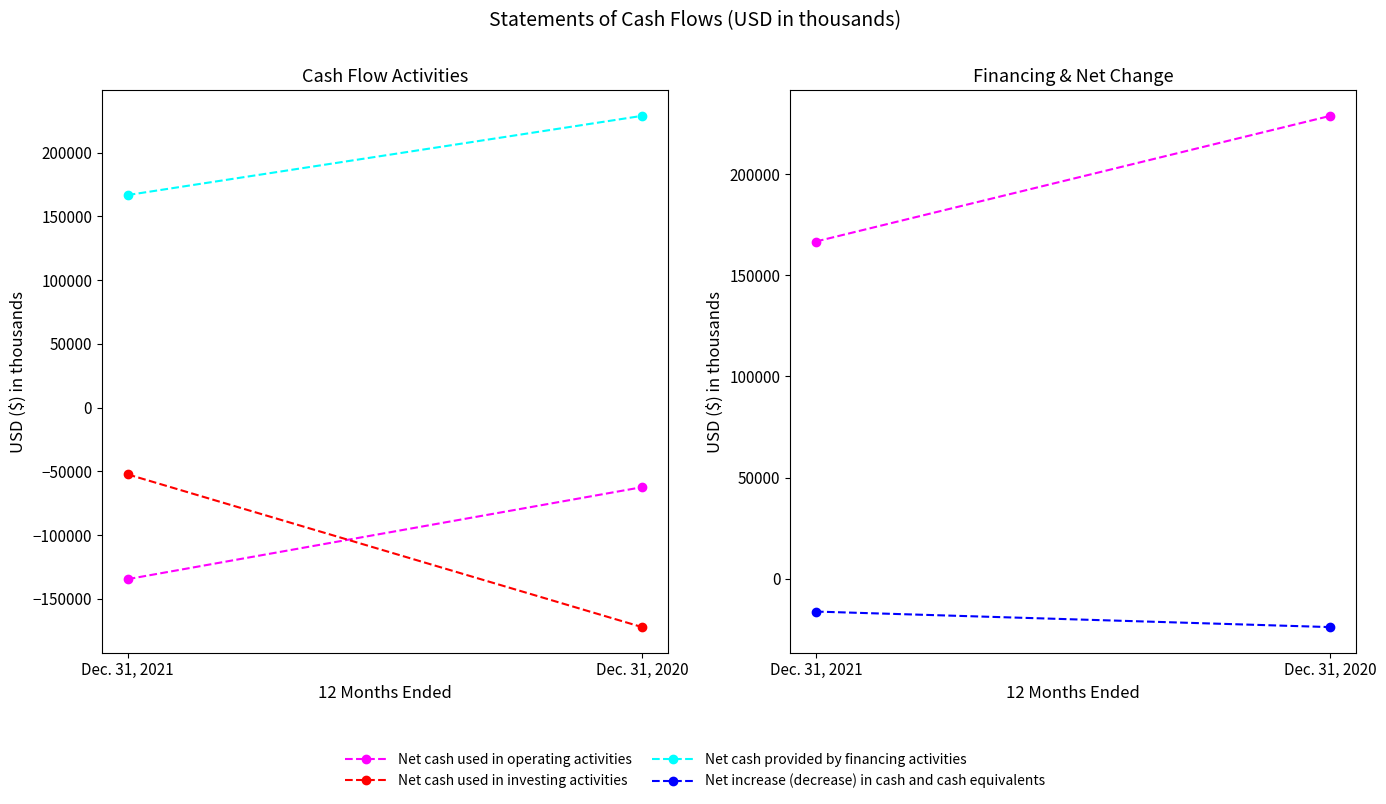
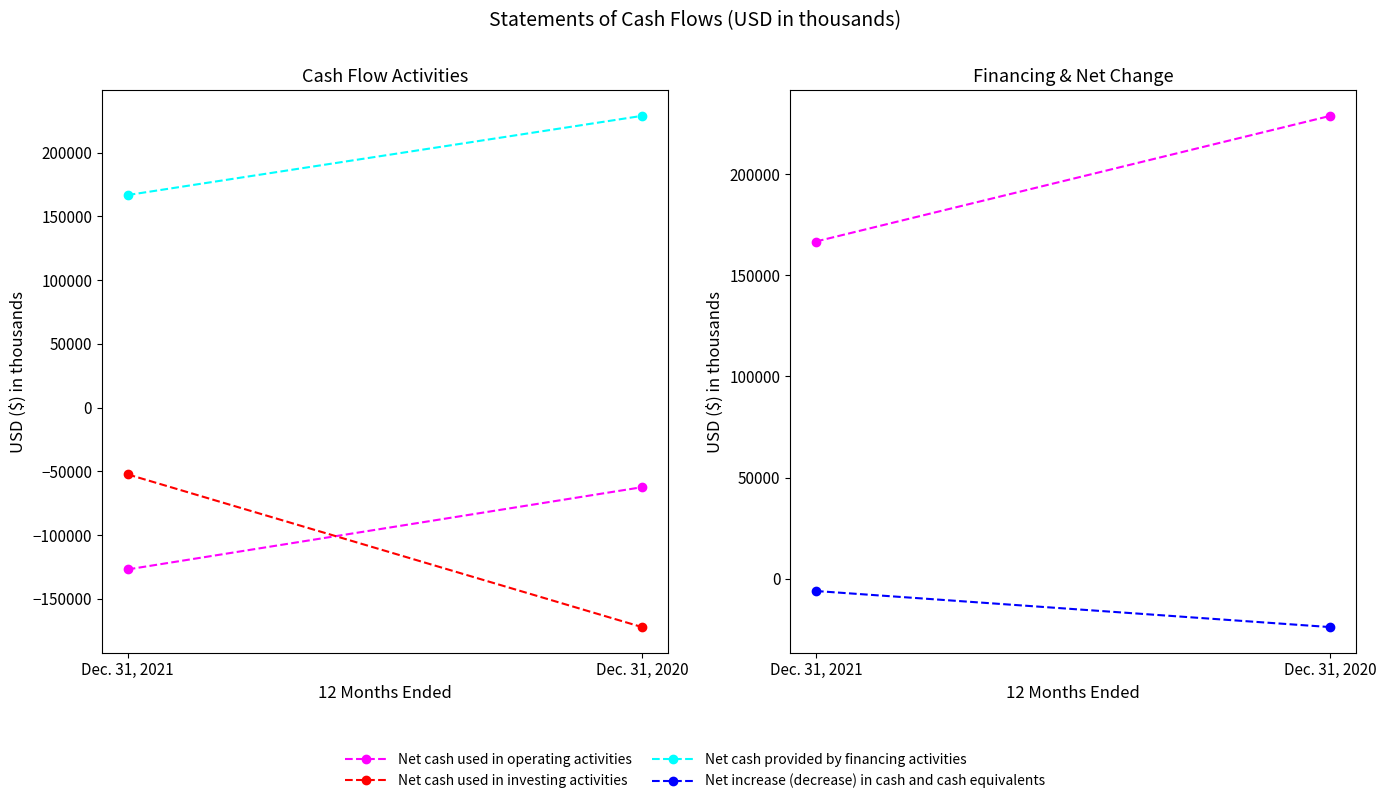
  {
    "Cash Flow Activities": {
      "Net cash used in operating activities": {
-       "Dec. 31, 2021": -135000,
+       "Dec. 31, 2021": -127000,
        "Dec. 31, 2020": -62000
      },
      "Net cash used in investing activities": {
        "Dec. 31, 2021": -52000,
        "Dec. 31, 2020": -172000
      },
      "Net cash provided by financing activities": {
        "Dec. 31, 2021": 167000,
        "Dec. 31, 2020": 229000
      }
    },
    "Financing & Net Change": {
      "Net increase (decrease) in cash and cash equivalents": {
-       "Dec. 31, 2021": -16000,
+       "Dec. 31, 2021": -6000,
        "Dec. 31, 2020": -24000
      }
    }
  }
